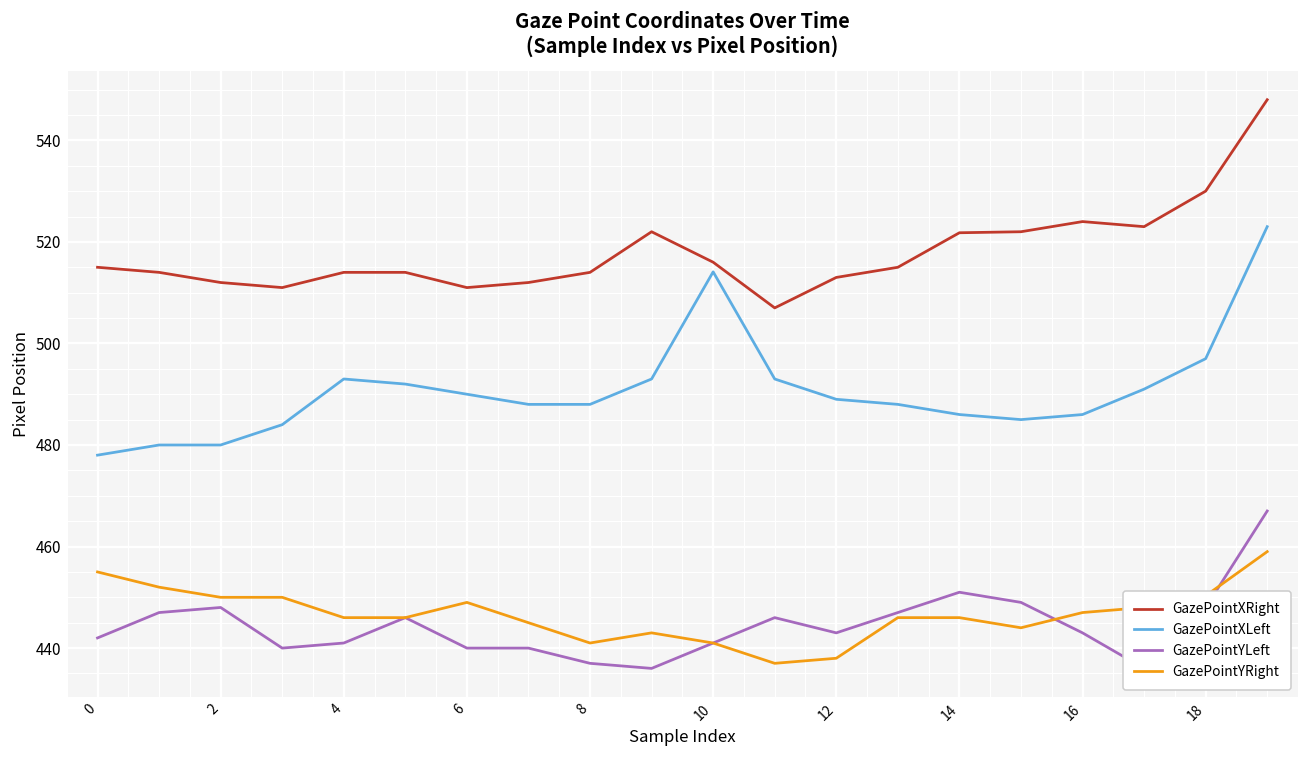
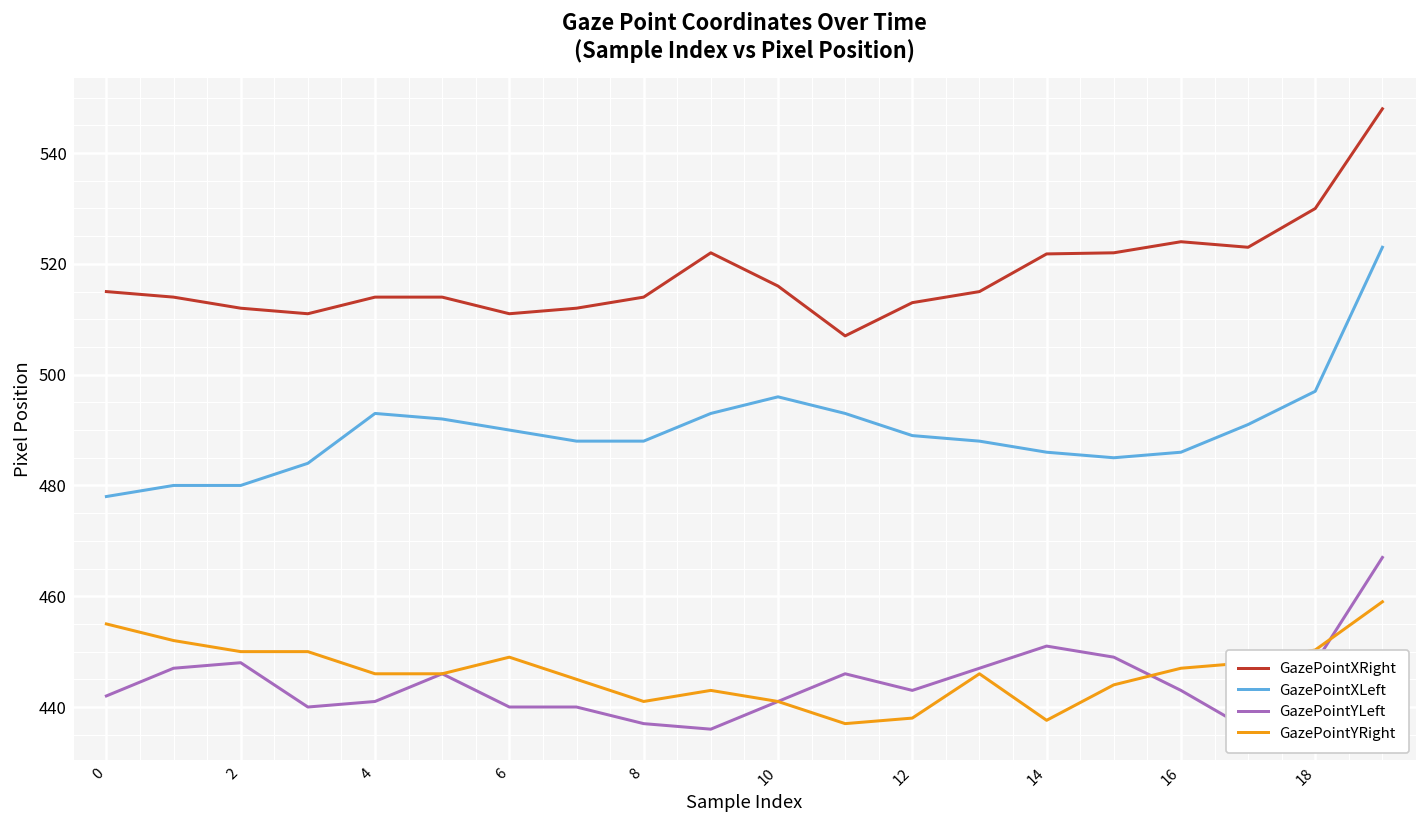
  {
    "GazePointXRight": {
      "0": 515,
      "2": 512,
      "4": 514,
      "6": 511,
      "8": 514,
      "10": 516,
      "12": 513,
      "14": 522,
      "16": 524,
      "18": 530
    },
    "GazePointXLeft": {
      "0": 478,
      "2": 480,
      "4": 493,
      "6": 490,
      "8": 488,
-     "10": 514,
+     "10": 496,
      "12": 489,
      "14": 486,
      "16": 486,
      "18": 497
    },
    "GazePointYLeft": {
      "0": 442,
      "2": 448,
      "4": 441,
      "6": 440,
      "8": 437,
      "12": 443,
      "14": 451,
      "16": 443
    },
    "GazePointYRight": {
      "0": 455,
      "2": 450,
      "4": 446,
      "6": 449,
      "8": 441,
      "12": 438,
-     "14": 446,
+     "14": 438,
      "16": 447
    }
  }
